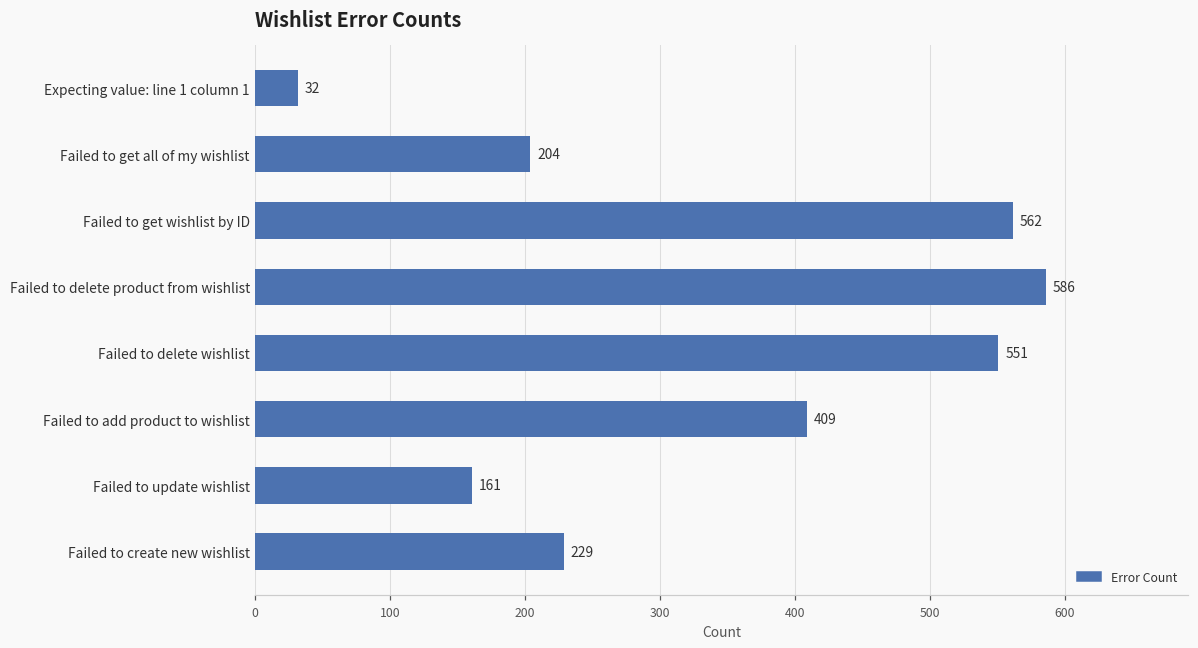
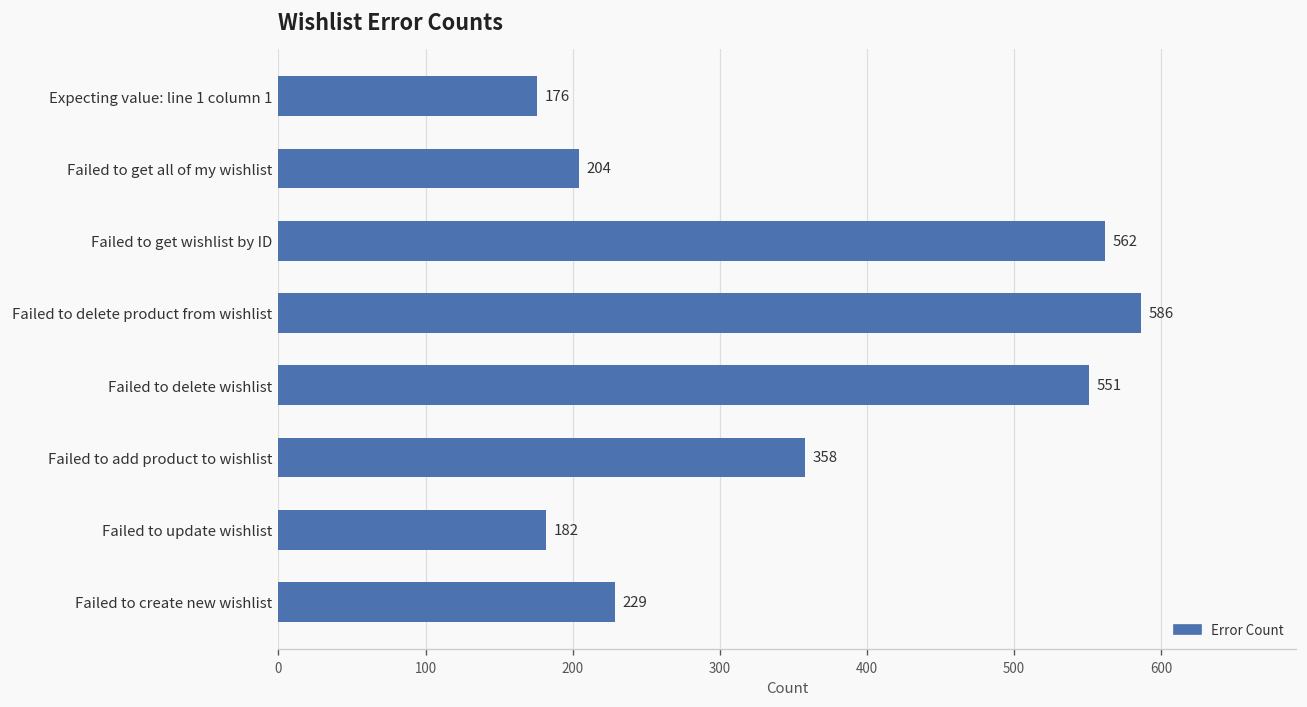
  {
-   "Expecting value: line 1 column 1": 32,
+   "Expecting value: line 1 column 1": 176,
    "Failed to get all of my wishlist": 204,
    "Failed to get wishlist by ID": 562,
    "Failed to delete product from wishlist": 586,
    "Failed to delete wishlist": 551,
-   "Failed to add product to wishlist": 409,
-   "Failed to update wishlist": 161,
+   "Failed to add product to wishlist": 358,
+   "Failed to update wishlist": 182,
    "Failed to create new wishlist": 229
  }
